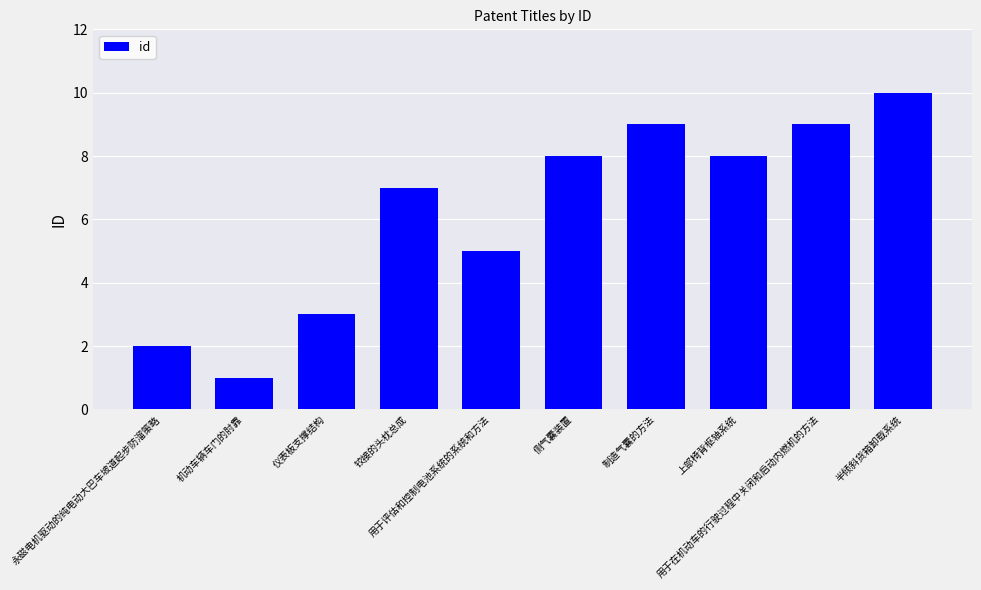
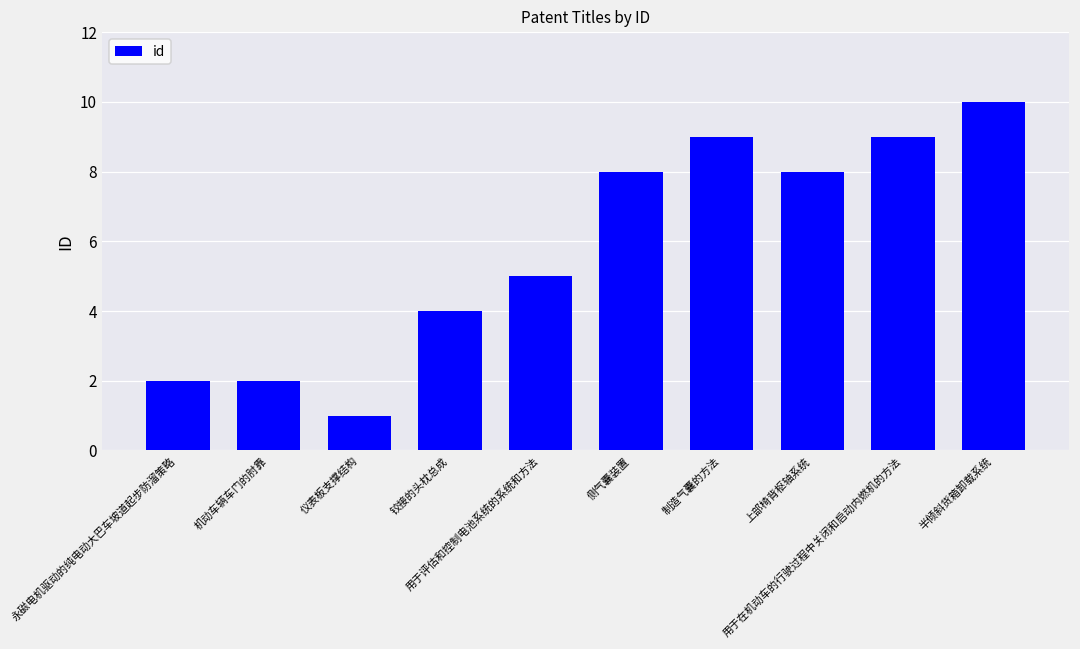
  {
    "永磁电机驱动的纯电动大巴车坡道起步防溜策略": 2,
-   "机动车辆车门的肘靠": 1,
-   "仪表板支撑结构": 3,
-   "铰接的头枕总成": 7,
+   "机动车辆车门的肘靠": 2,
+   "仪表板支撑结构": 1,
+   "铰接的头枕总成": 4,
    "用于评估和控制电池系统的系统和方法": 5,
    "侧气囊装置": 8,
    "制造气囊的方法": 9,
    "上部椅背枢轴系统": 8,
    "用于在机动车的行驶过程中关闭和启动内燃机的方法": 9,
    "半倾斜货箱卸载系统": 10
  }
